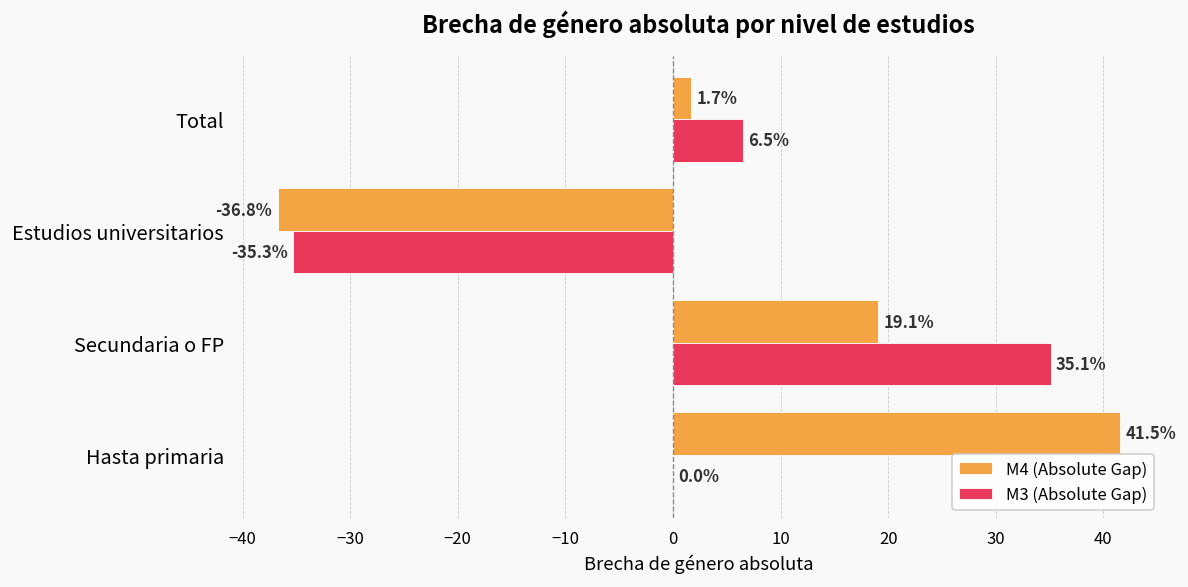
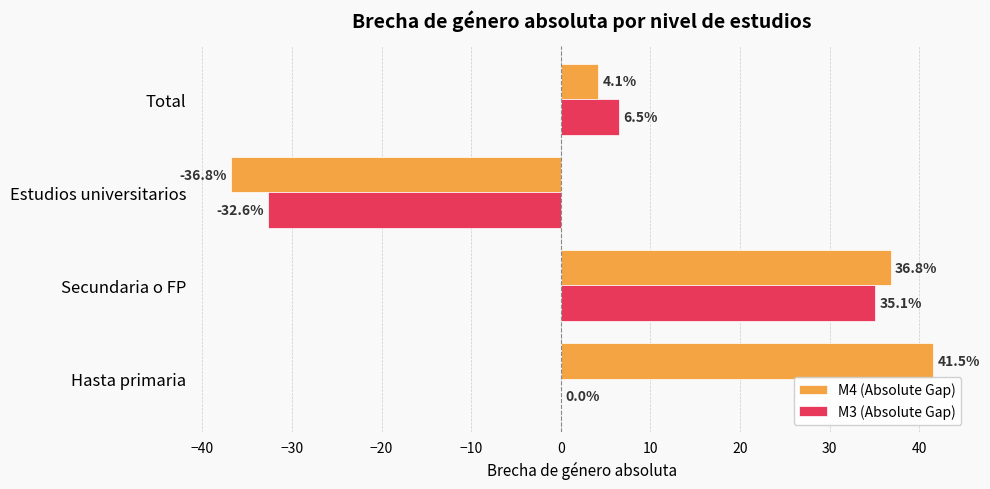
  {
    "M4 (Absolute Gap)": {
-     "Total": "1.7%",
+     "Total": "4.1%",
      "Estudios universitarios": "-36.8%",
-     "Secundaria o FP": "19.1%",
+     "Secundaria o FP": "36.8%",
      "Hasta primaria": "41.5%"
    },
    "M3 (Absolute Gap)": {
      "Total": "6.5%",
-     "Estudios universitarios": "-35.3%",
+     "Estudios universitarios": "-32.6%",
      "Secundaria o FP": "35.1%",
      "Hasta primaria": "0.0%"
    }
  }
